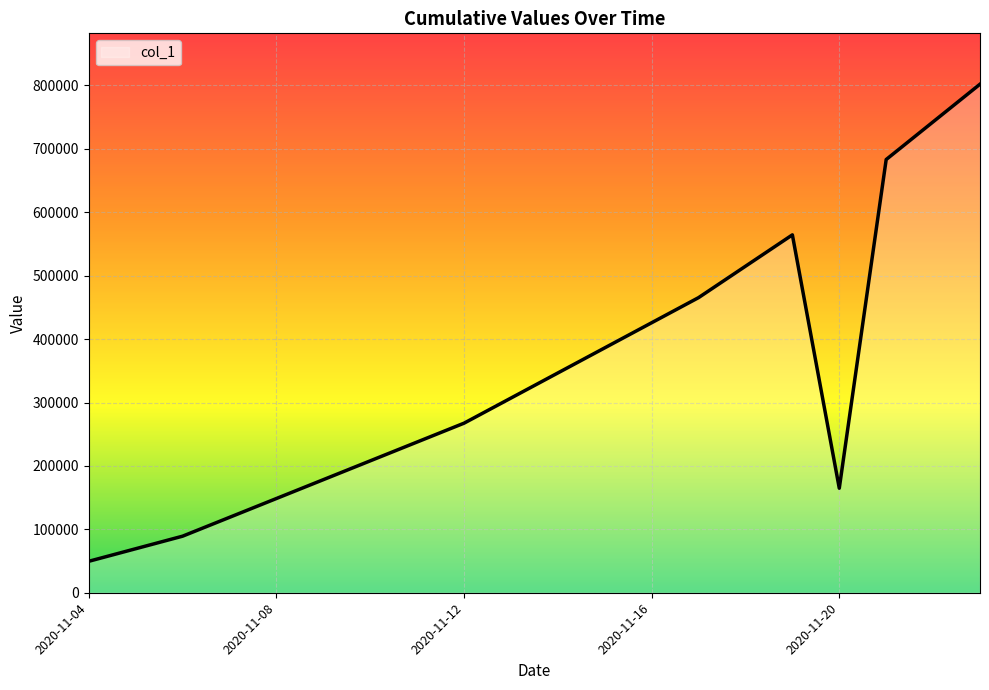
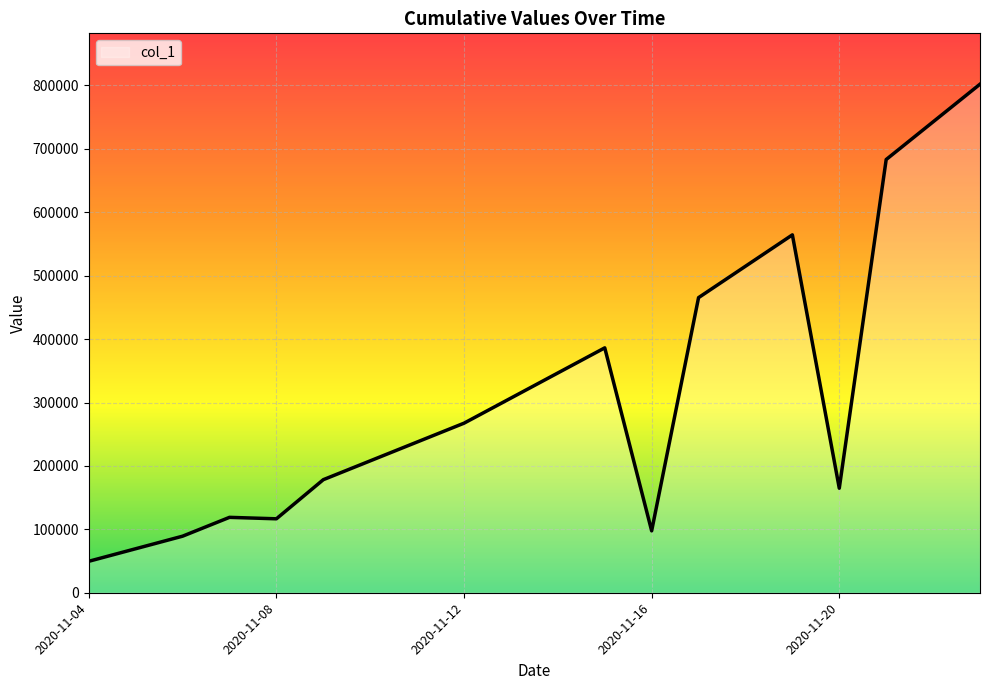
  {
    "2020-11-04": 50000,
-   "2020-11-08": 150000,
+   "2020-11-08": 120000,
    "2020-11-12": 270000,
-   "2020-11-16": 430000,
+   "2020-11-16": 100000,
    "2020-11-20": 160000
  }
